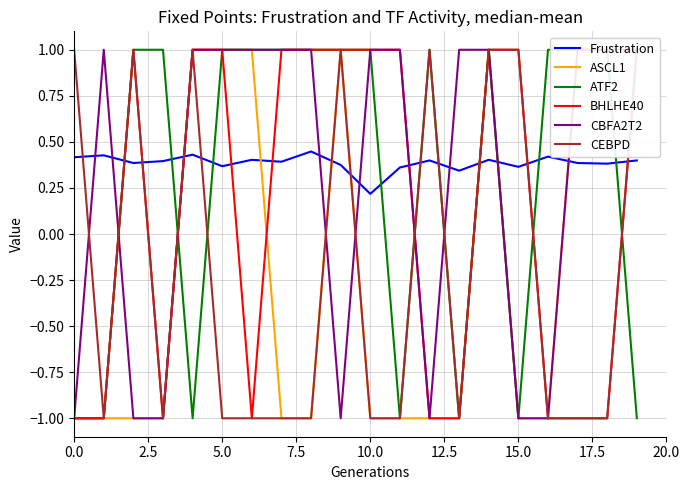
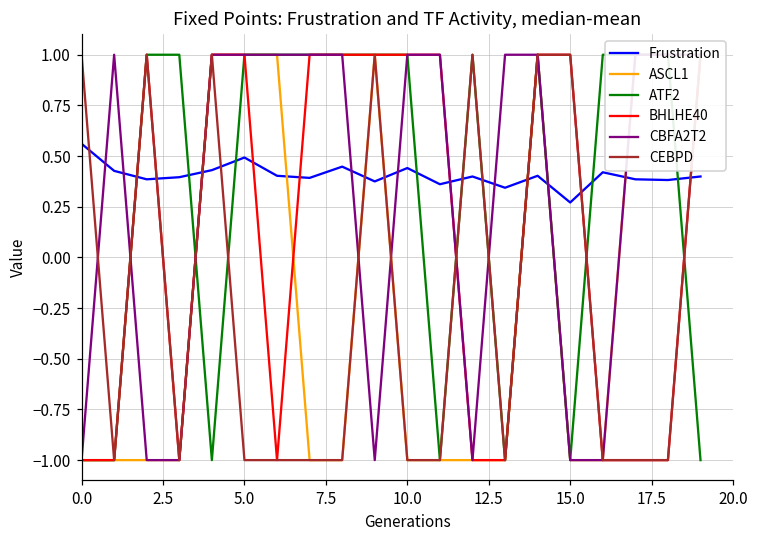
  {
    "Frustration": {
-     "0.0": 0.42,
-     "5.0": 0.37,
-     "10.0": 0.22,
-     "15.0": 0.36
+     "0.0": 0.56,
+     "5.0": 0.49,
+     "10.0": 0.44,
+     "15.0": 0.27
    },
    "CEBPD": {
      "0.0": 1.00,
      "5.0": -1.00
    }
  }
